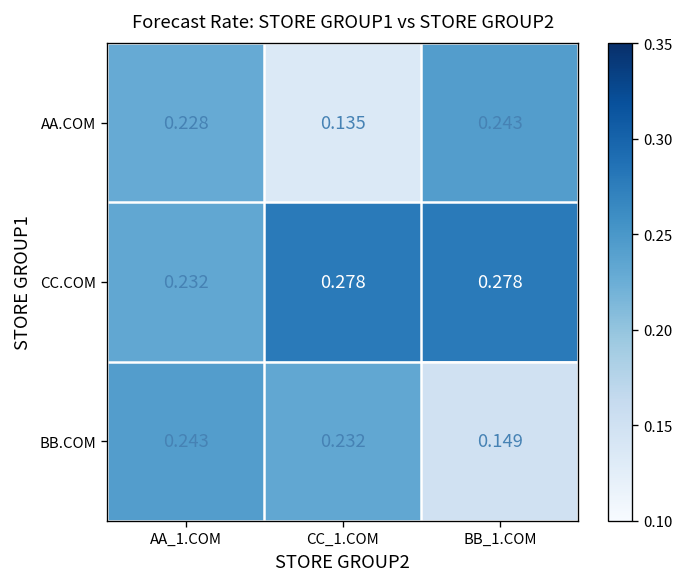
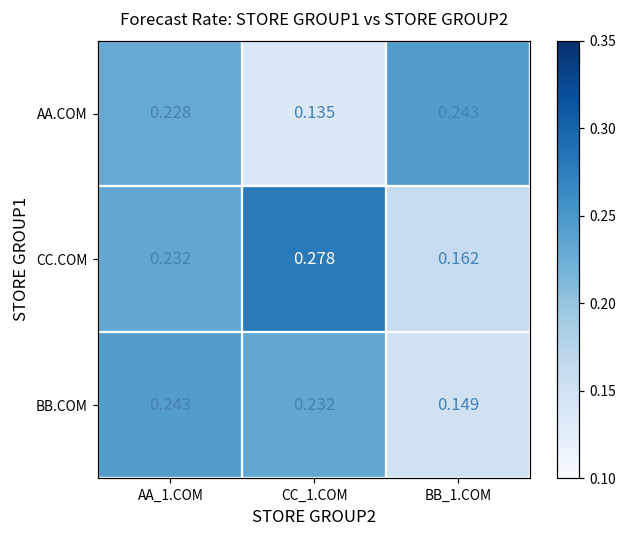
  {
    "AA.COM": {
      "CC_1.COM": 0.135
    },
    "CC.COM": {
      "CC_1.COM": 0.278,
-     "BB_1.COM": 0.278
+     "BB_1.COM": 0.162
    },
    "BB.COM": {
      "BB_1.COM": 0.149
    }
  }
